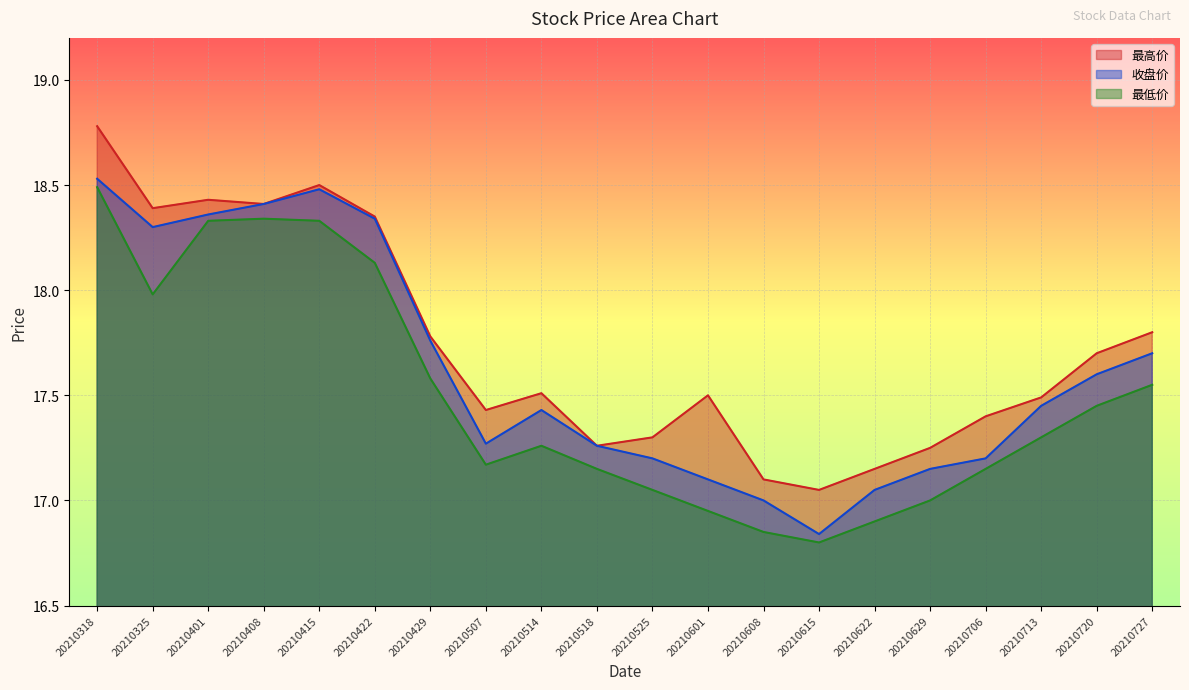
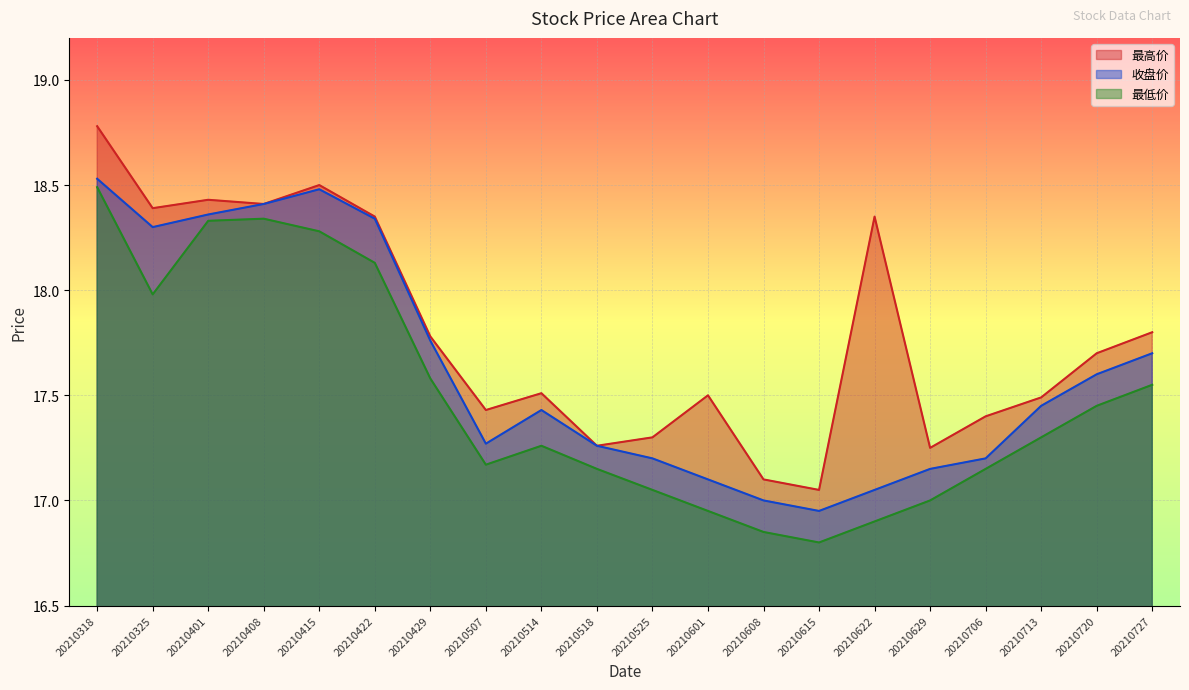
  {
    "最高价": {
      "20210318": 18.78,
      "20210325": 18.39,
      "20210401": 18.43,
      "20210415": 18.50,
      "20210429": 17.78,
      "20210507": 17.43,
      "20210514": 17.51,
      "20210525": 17.30,
      "20210601": 17.50,
      "20210608": 17.10,
      "20210615": 17.05,
-     "20210622": 17.15,
+     "20210622": 18.35,
      "20210629": 17.25,
      "20210706": 17.40,
      "20210713": 17.49,
      "20210720": 17.70,
      "20210727": 17.80
    },
    "收盘价": {
      "20210318": 18.53,
      "20210325": 18.30,
      "20210401": 18.36,
      "20210415": 18.48,
      "20210429": 17.76,
      "20210507": 17.27,
      "20210514": 17.43,
      "20210525": 17.20,
      "20210601": 17.10,
      "20210608": 17.00,
-     "20210615": 16.84,
+     "20210615": 16.95,
      "20210622": 17.05,
      "20210629": 17.15,
      "20210706": 17.20,
      "20210713": 17.45,
      "20210720": 17.60,
      "20210727": 17.70
    },
    "最低价": {
      "20210318": 18.49,
      "20210325": 17.98,
      "20210401": 18.33,
      "20210408": 18.34,
-     "20210415": 18.33,
+     "20210415": 18.28,
      "20210422": 18.13,
      "20210429": 17.58,
      "20210507": 17.17,
      "20210514": 17.26,
      "20210518": 17.15,
      "20210525": 17.05,
      "20210601": 16.95,
      "20210608": 16.85,
      "20210615": 16.80,
      "20210622": 16.90,
      "20210629": 17.00,
      "20210706": 17.15,
      "20210713": 17.30,
      "20210720": 17.45,
      "20210727": 17.55
    }
  }
